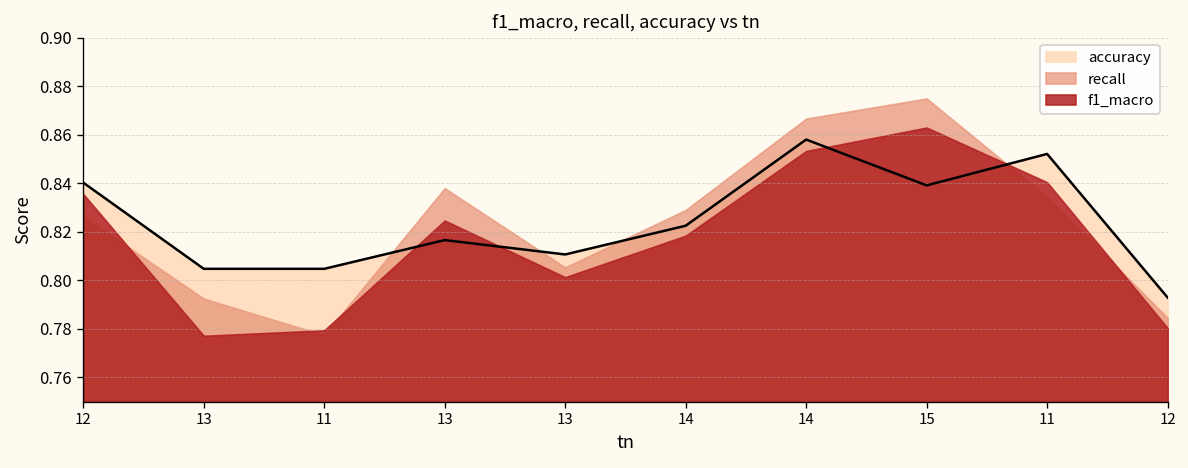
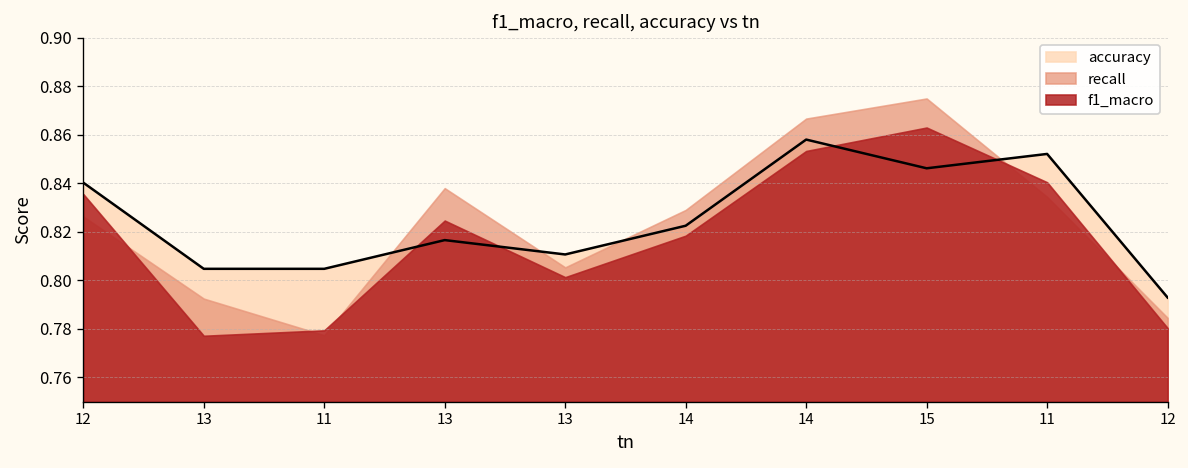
  {
    "accuracy": {
-     "15": 0.839
+     "15": 0.846
    },
    "recall": {
      "15": 0.875
    },
    "f1_macro": {
      "15": 0.863
    }
  }
